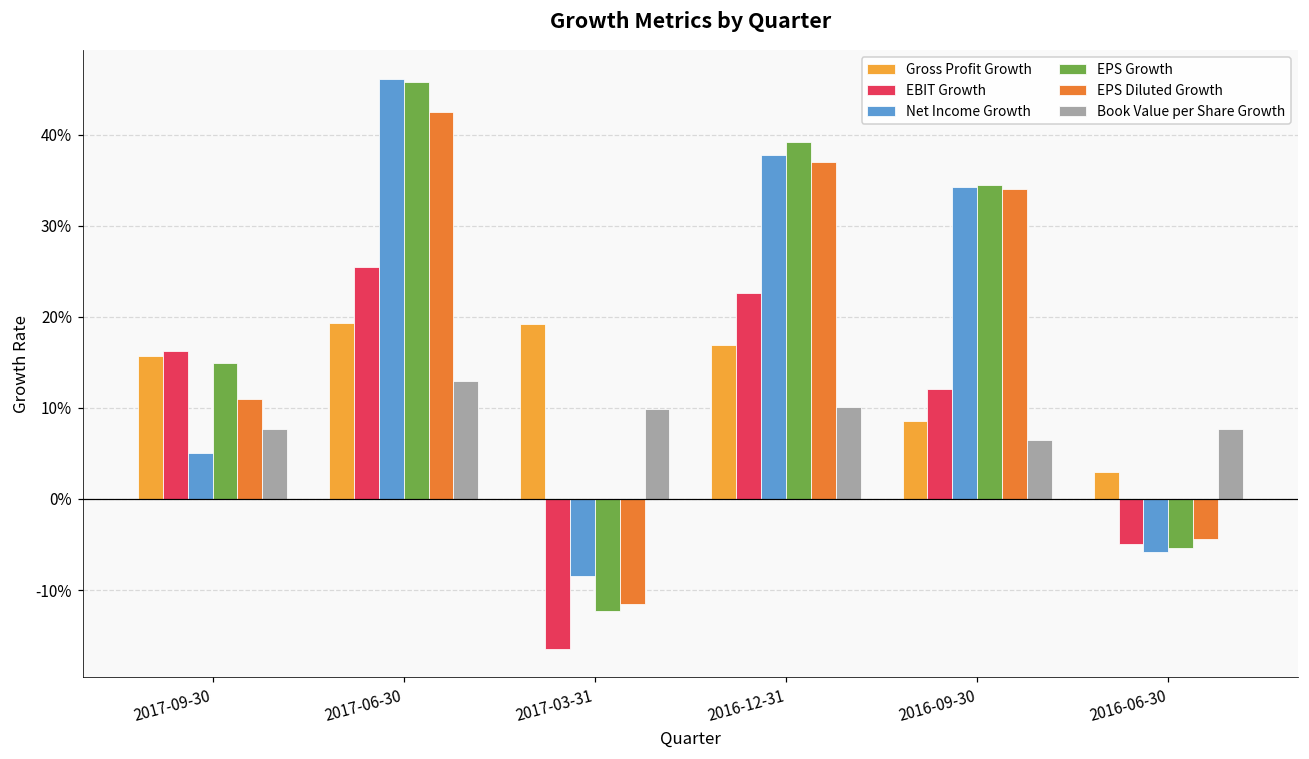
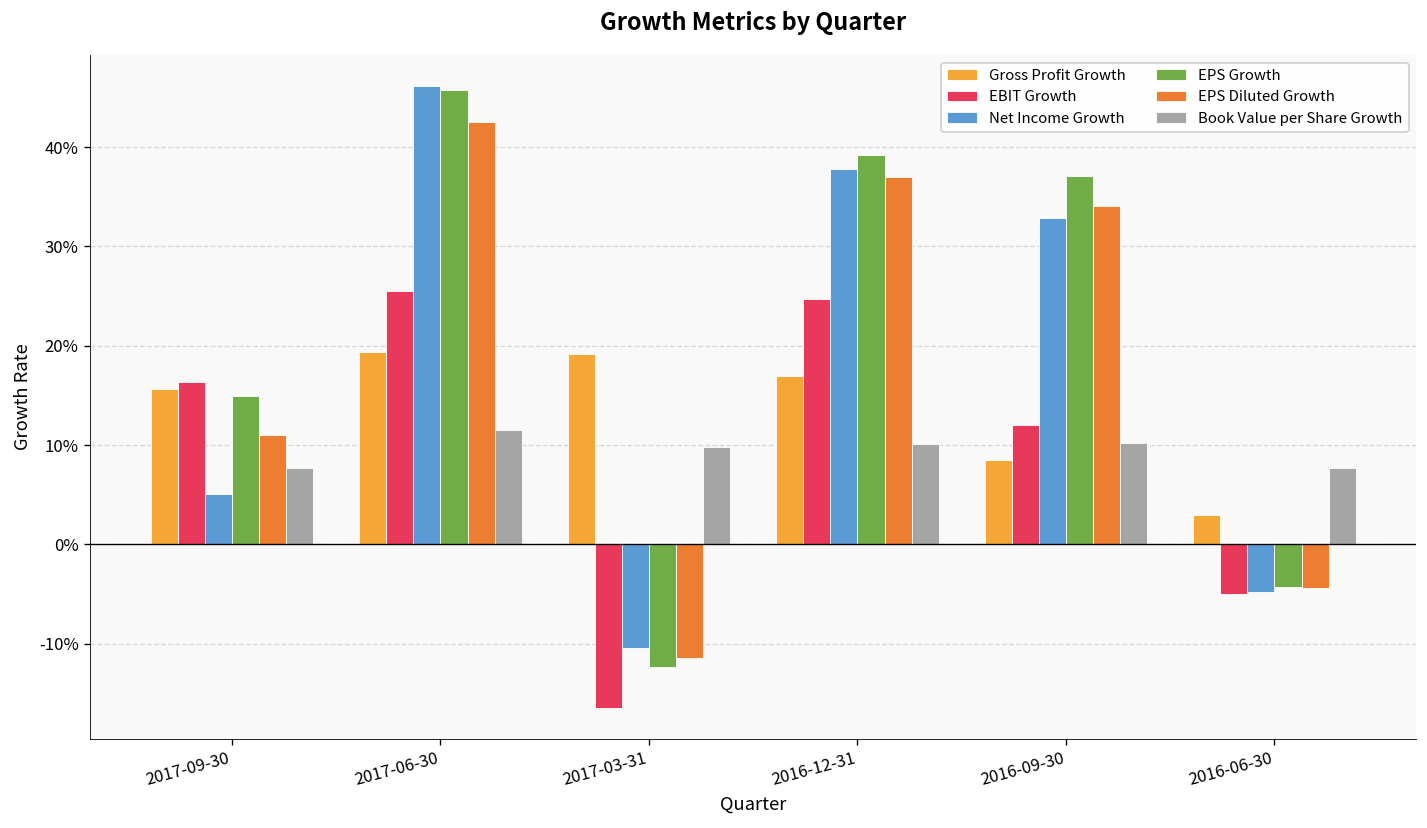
  {
    "EBIT Growth": {
      "2017-09-30": "16%",
      "2017-06-30": "25%",
      "2017-03-31": "-16%",
-     "2016-12-31": "23%",
+     "2016-12-31": "25%",
      "2016-09-30": "12%",
      "2016-06-30": "-5%"
    },
    "Net Income Growth": {
      "2017-09-30": "5%",
      "2017-06-30": "46%",
-     "2017-03-31": "-9%",
+     "2017-03-31": "-10%",
      "2016-12-31": "38%",
-     "2016-09-30": "34%",
-     "2016-06-30": "-6%"
+     "2016-09-30": "33%",
+     "2016-06-30": "-5%"
    },
    "EPS Growth": {
      "2017-09-30": "15%",
      "2017-06-30": "46%",
      "2017-03-31": "-12%",
      "2016-12-31": "39%",
-     "2016-09-30": "34%",
-     "2016-06-30": "-5%"
+     "2016-09-30": "37%",
+     "2016-06-30": "-4%"
    },
    "Book Value per Share Growth": {
      "2017-09-30": "8%",
-     "2017-06-30": "13%",
+     "2017-06-30": "12%",
      "2017-03-31": "10%",
      "2016-12-31": "10%",
-     "2016-09-30": "6%",
+     "2016-09-30": "10%",
      "2016-06-30": "8%"
    }
  }
